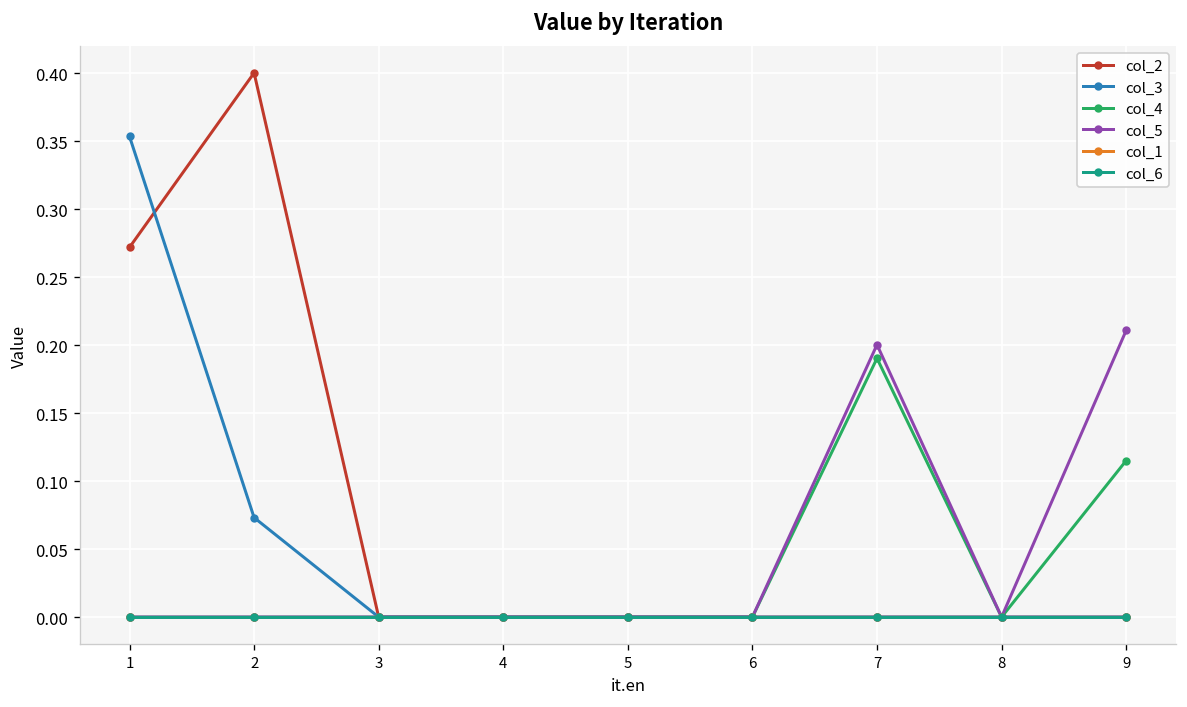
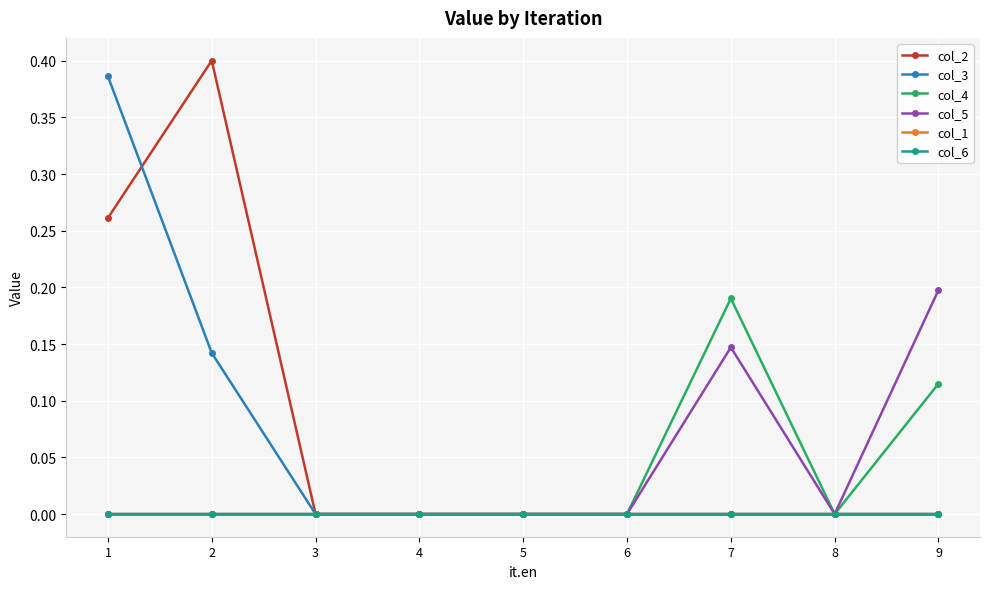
  {
    "col_2": {
-     "1": 0.272,
+     "1": 0.261,
      "2": 0.400
    },
    "col_3": {
-     "1": 0.353,
-     "2": 0.073
+     "1": 0.386,
+     "2": 0.142
    },
    "col_5": {
-     "7": 0.200,
-     "9": 0.211
+     "7": 0.147,
+     "9": 0.198
    }
  }
